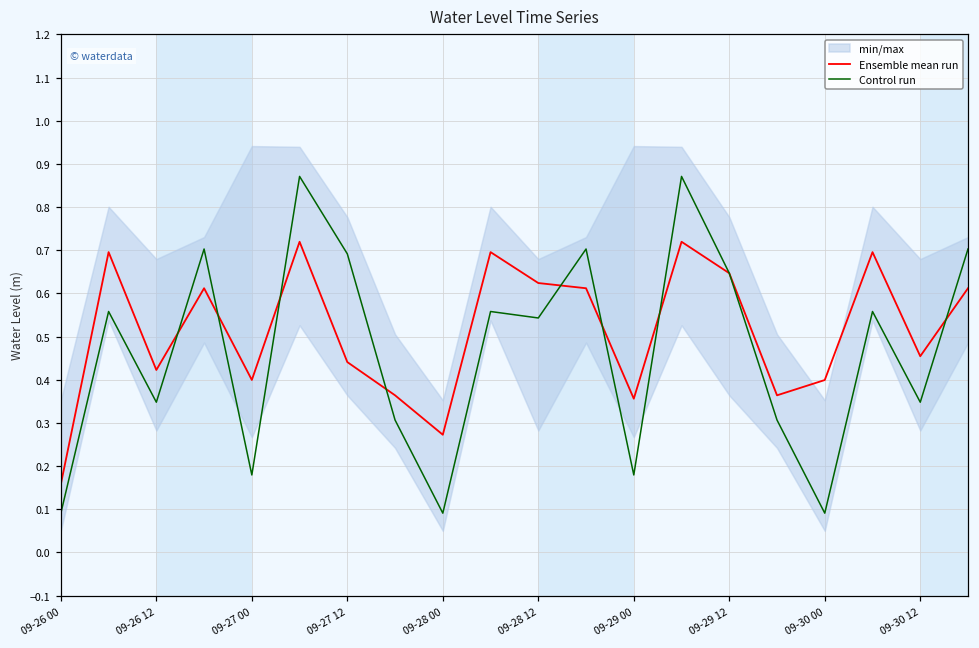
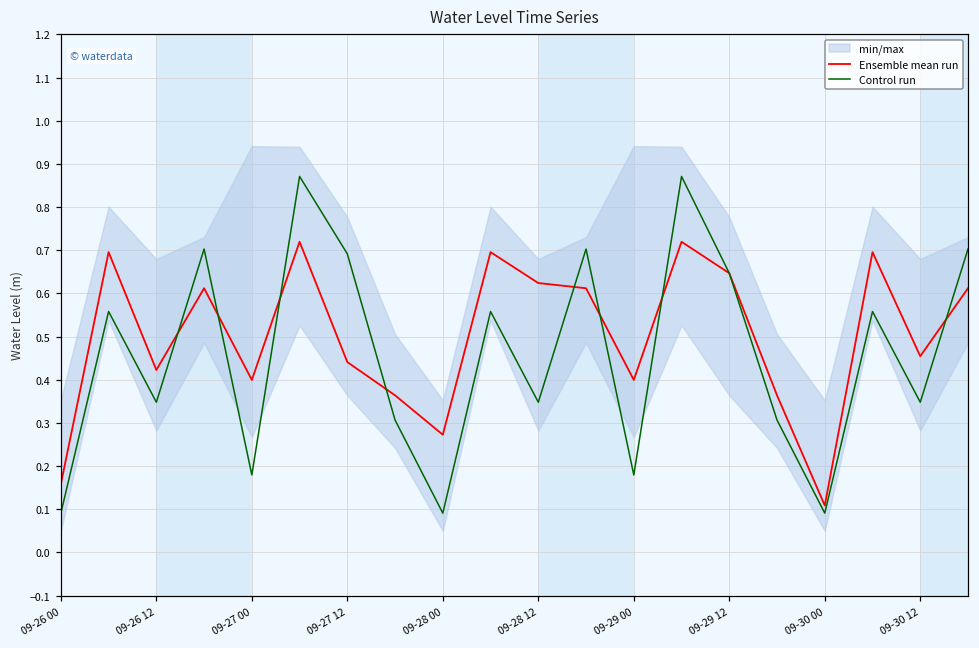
  {
    "Ensemble mean run": {
      "09-26 00": 0.16,
      "09-26 12": 0.42,
      "09-27 00": 0.40,
      "09-27 12": 0.44,
      "09-28 00": 0.27,
      "09-28 12": 0.62,
-     "09-29 00": 0.36,
-     "09-30 00": 0.40,
+     "09-29 00": 0.40,
+     "09-30 00": 0.11,
      "09-30 12": 0.45
    },
    "Control run": {
      "09-26 00": 0.09,
      "09-26 12": 0.35,
      "09-27 00": 0.18,
      "09-27 12": 0.69,
      "09-28 00": 0.09,
-     "09-28 12": 0.54,
+     "09-28 12": 0.35,
      "09-29 00": 0.18,
      "09-30 00": 0.09,
      "09-30 12": 0.35
    }
  }
